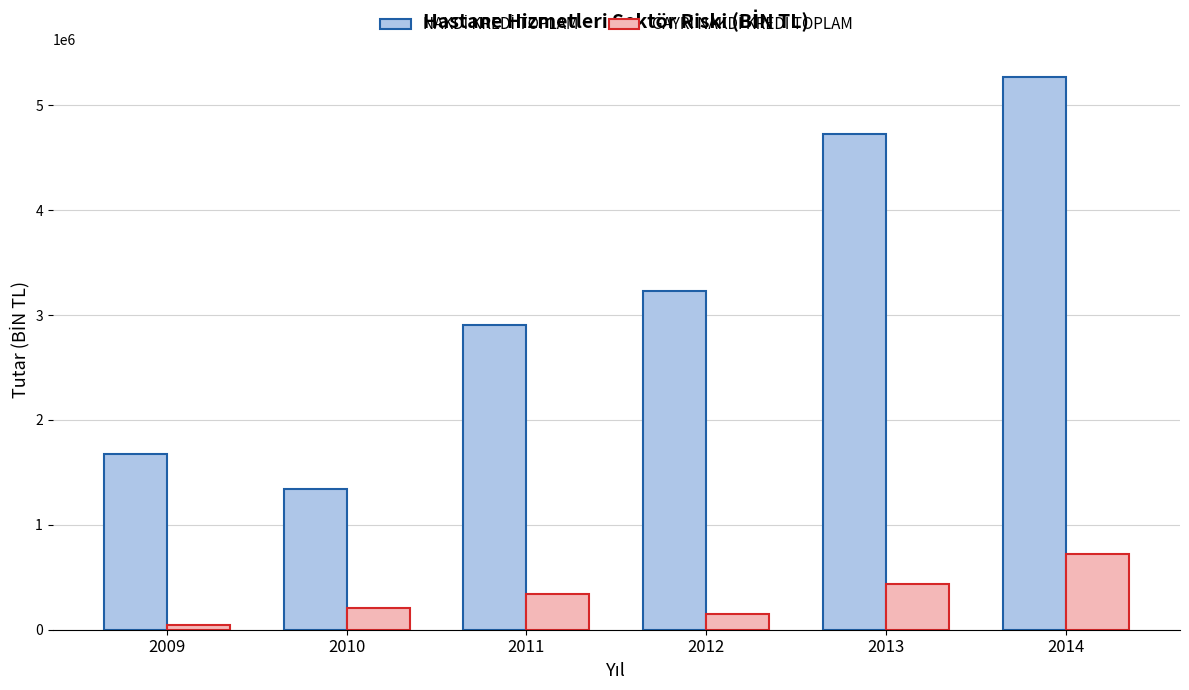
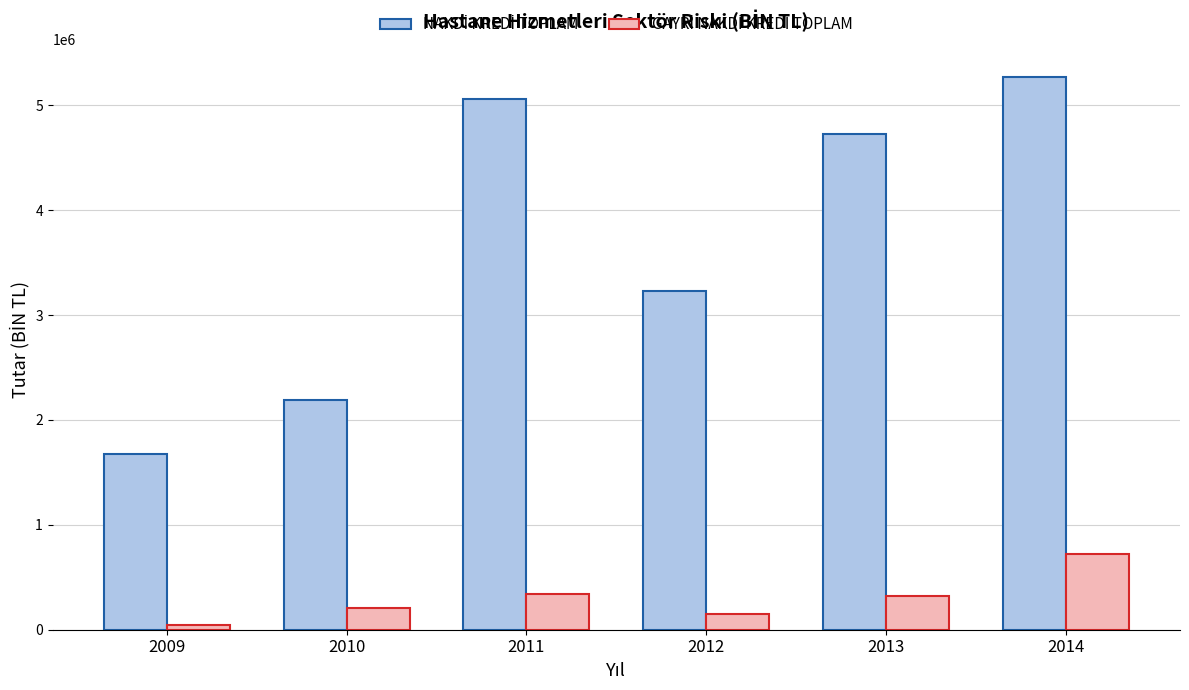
  {
    "NAKDİ KREDİ TOPLAM": {
      "2009": 1670000,
-     "2010": 1340000,
-     "2011": 2910000,
+     "2010": 2190000,
+     "2011": 5060000,
      "2012": 3230000,
      "2013": 4730000,
      "2014": 5270000
    },
    "GAYRİ NAKDİ KREDİ TOPLAM": {
      "2009": 50000,
      "2010": 200000,
      "2011": 340000,
      "2012": 150000,
-     "2013": 440000,
+     "2013": 320000,
      "2014": 720000
    }
  }
